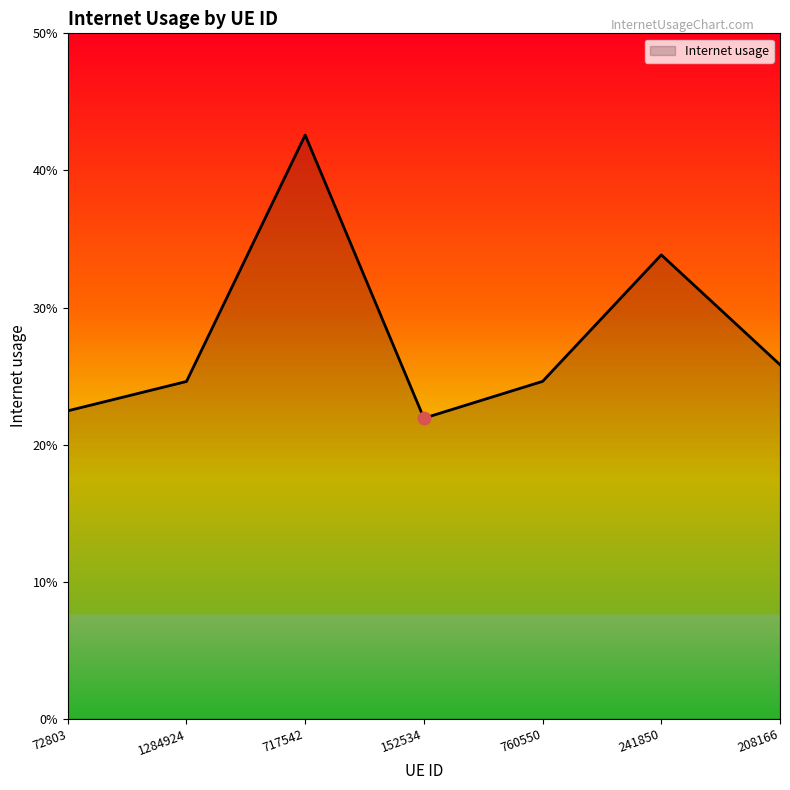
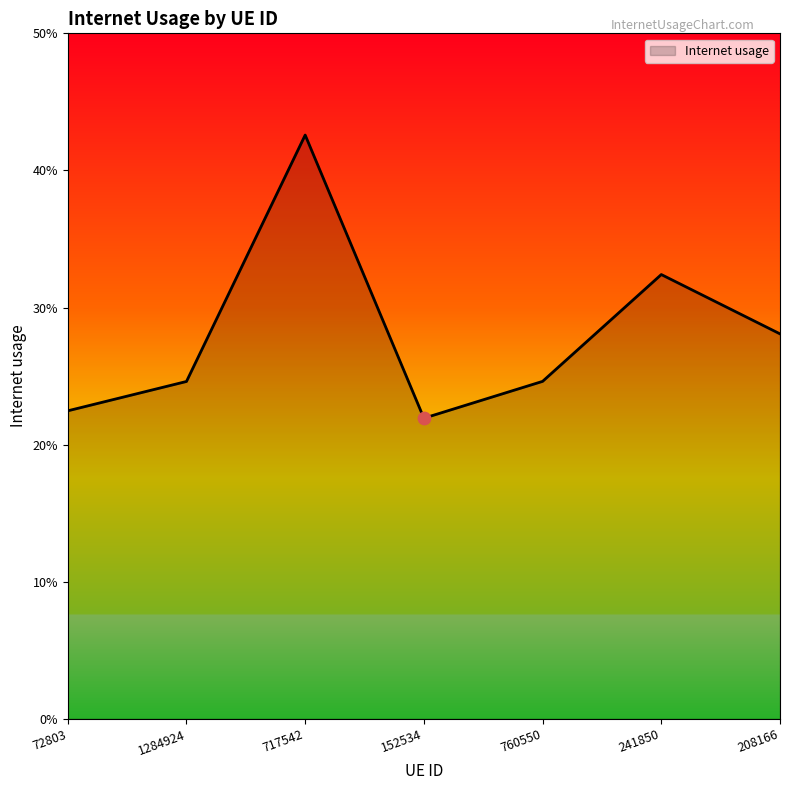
  {
    "Internet usage": {
      "72803": "22.5%",
      "1284924": "24.6%",
      "717542": "42.6%",
      "760550": "24.6%",
-     "241850": "33.8%",
-     "208166": "25.8%"
+     "241850": "32.4%",
+     "208166": "28.1%"
    }
  }
